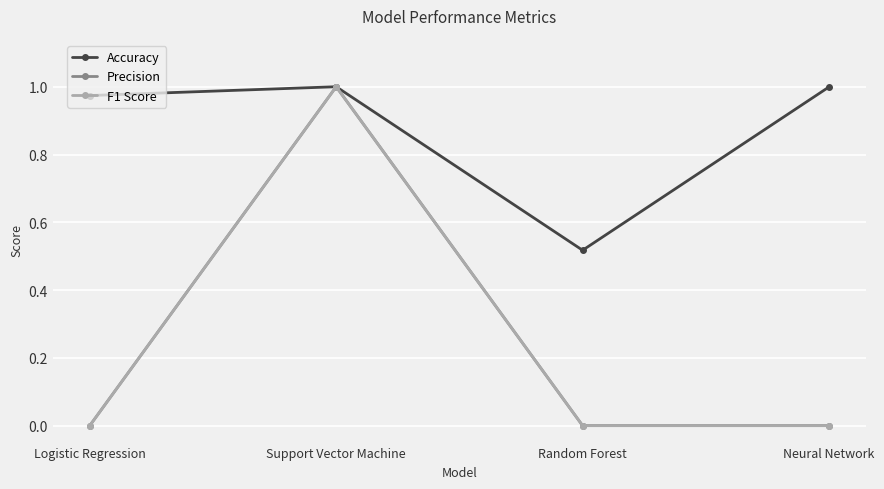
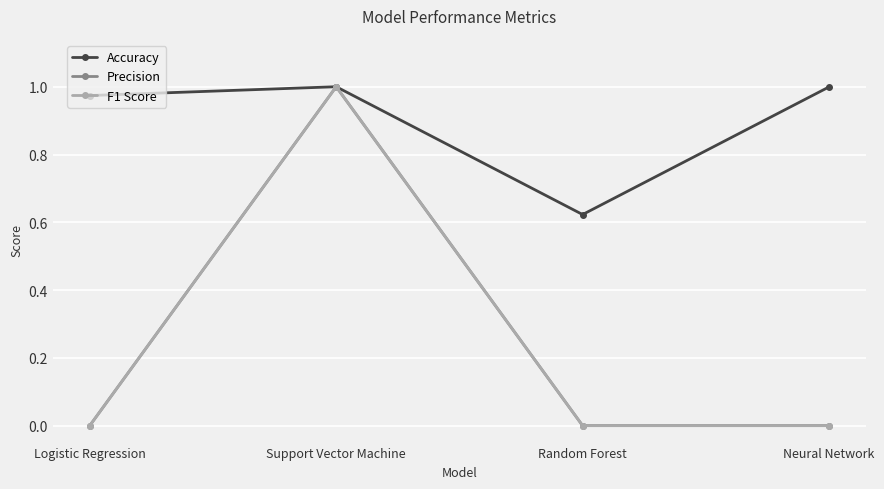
  {
    "Accuracy": {
-     "Random Forest": 0.52,
+     "Random Forest": 0.62,
      "Neural Network": 1.00
    },
    "F1 Score": {
      "Logistic Regression": 0.00,
      "Random Forest": 0.00,
      "Neural Network": 0.00
    }
  }
